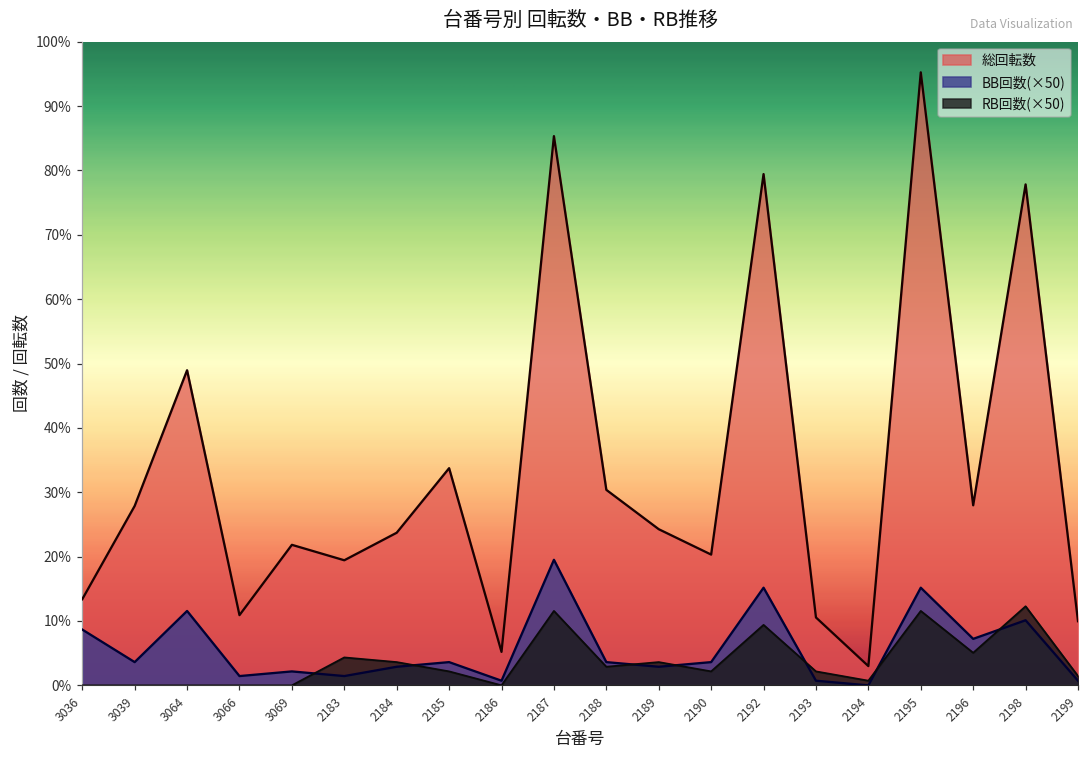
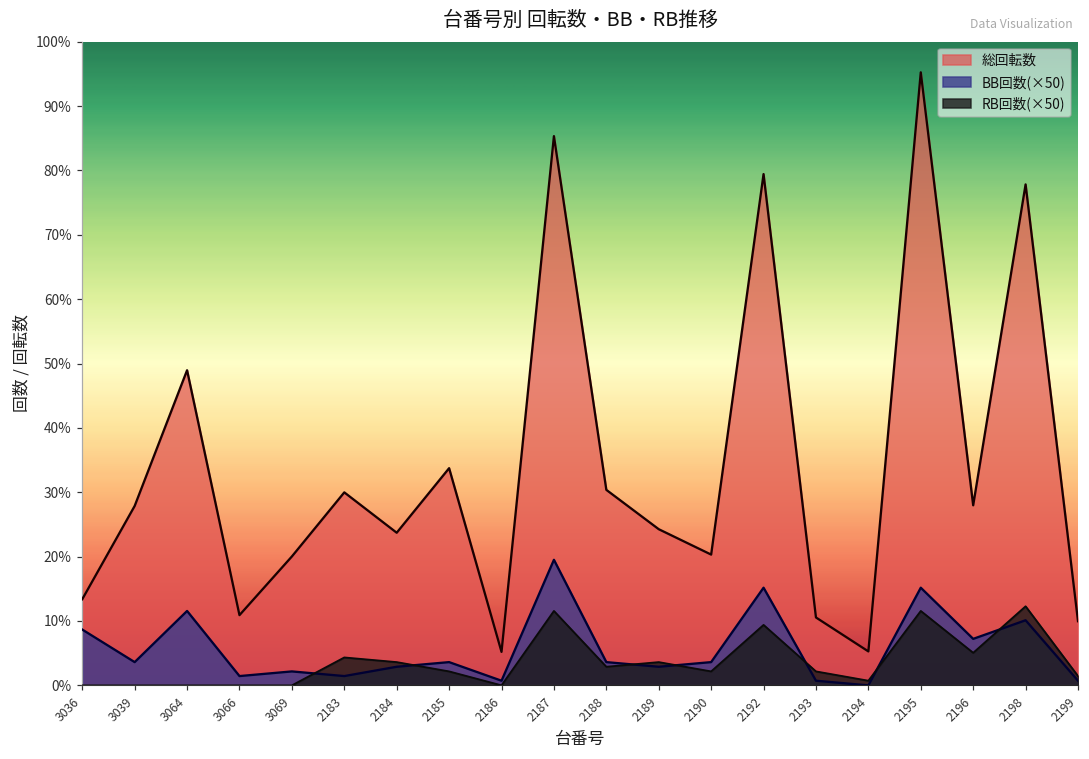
  {
    "総回転数": {
      "3036": "13%",
      "3039": "28%",
      "3064": "49%",
      "3066": "11%",
-     "3069": "22%",
-     "2183": "19%",
+     "3069": "20%",
+     "2183": "30%",
      "2184": "24%",
      "2185": "34%",
      "2186": "5%",
      "2187": "85%",
      "2188": "30%",
      "2189": "24%",
      "2190": "20%",
      "2192": "79%",
      "2193": "11%",
-     "2194": "3%",
+     "2194": "5%",
      "2195": "95%",
      "2196": "28%",
      "2198": "78%",
      "2199": "10%"
    },
    "BB回数(×50)": {
      "3036": "9%",
      "3039": "4%",
      "3064": "12%",
      "3066": "1%",
      "3069": "2%",
      "2183": "1%",
      "2184": "3%",
      "2185": "4%",
      "2186": "1%",
      "2187": "20%",
      "2188": "4%",
      "2189": "3%",
      "2190": "4%",
      "2192": "15%",
      "2193": "1%",
      "2194": "0%",
      "2195": "15%",
      "2196": "7%",
      "2198": "10%",
      "2199": "1%"
    },
    "RB回数(×50)": {
      "3036": "0%",
      "3039": "0%",
      "3064": "0%",
      "3066": "0%",
      "3069": "0%",
      "2183": "4%",
      "2184": "4%",
      "2185": "2%",
      "2186": "0%",
      "2187": "12%",
      "2188": "3%",
      "2189": "4%",
      "2190": "2%",
      "2192": "9%",
      "2193": "2%",
      "2194": "1%",
      "2195": "12%",
      "2196": "5%",
      "2198": "12%",
      "2199": "1%"
    }
  }
